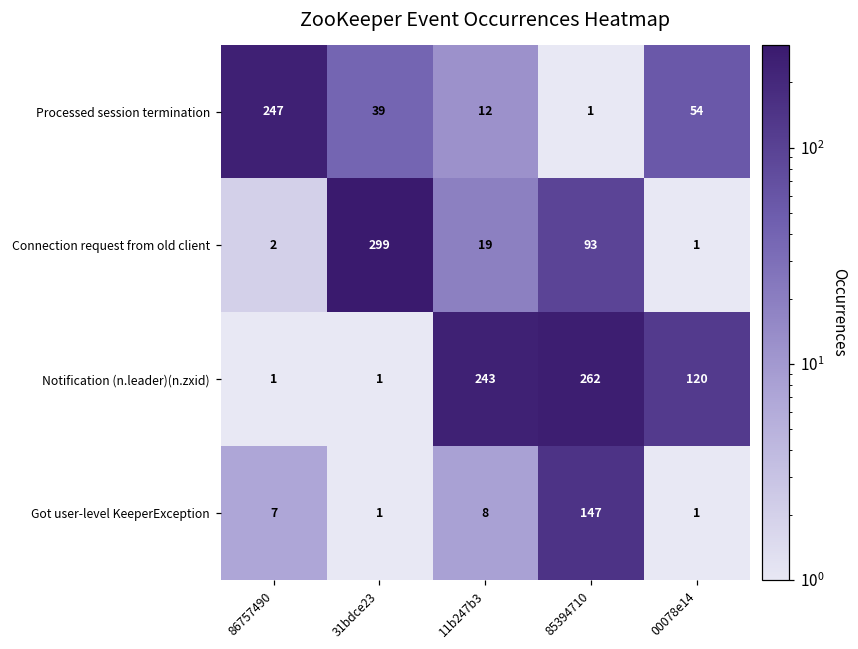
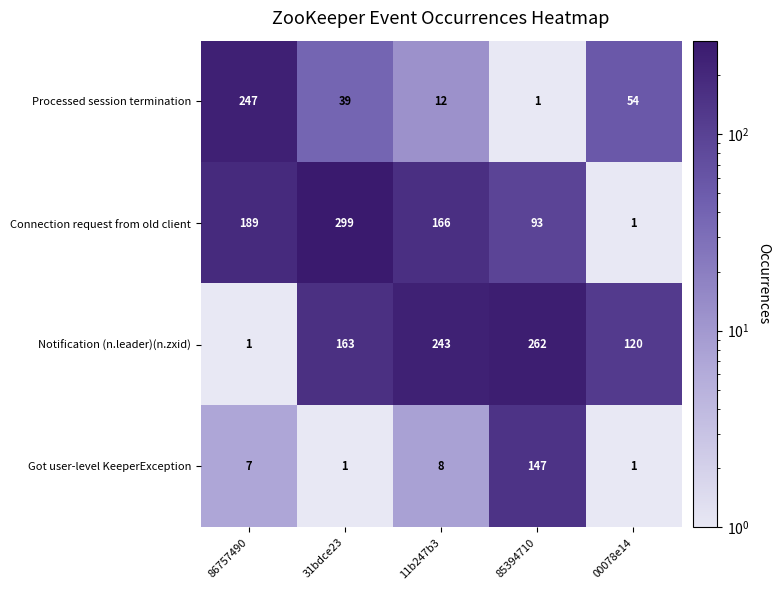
  {
    "Processed session termination": {
      "86757490": 247,
      "31bdce23": 39,
      "11b247b3": 12,
      "85394710": 1,
      "00078e14": 54
    },
    "Connection request from old client": {
-     "86757490": 2,
+     "86757490": 189,
      "31bdce23": 299,
-     "11b247b3": 19,
+     "11b247b3": 166,
      "85394710": 93,
      "00078e14": 1
    },
    "Notification (n.leader)(n.zxid)": {
      "86757490": 1,
-     "31bdce23": 1,
+     "31bdce23": 163,
      "11b247b3": 243,
      "85394710": 262,
      "00078e14": 120
    },
    "Got user-level KeeperException": {
      "86757490": 7,
      "31bdce23": 1,
      "11b247b3": 8,
      "85394710": 147,
      "00078e14": 1
    }
  }
